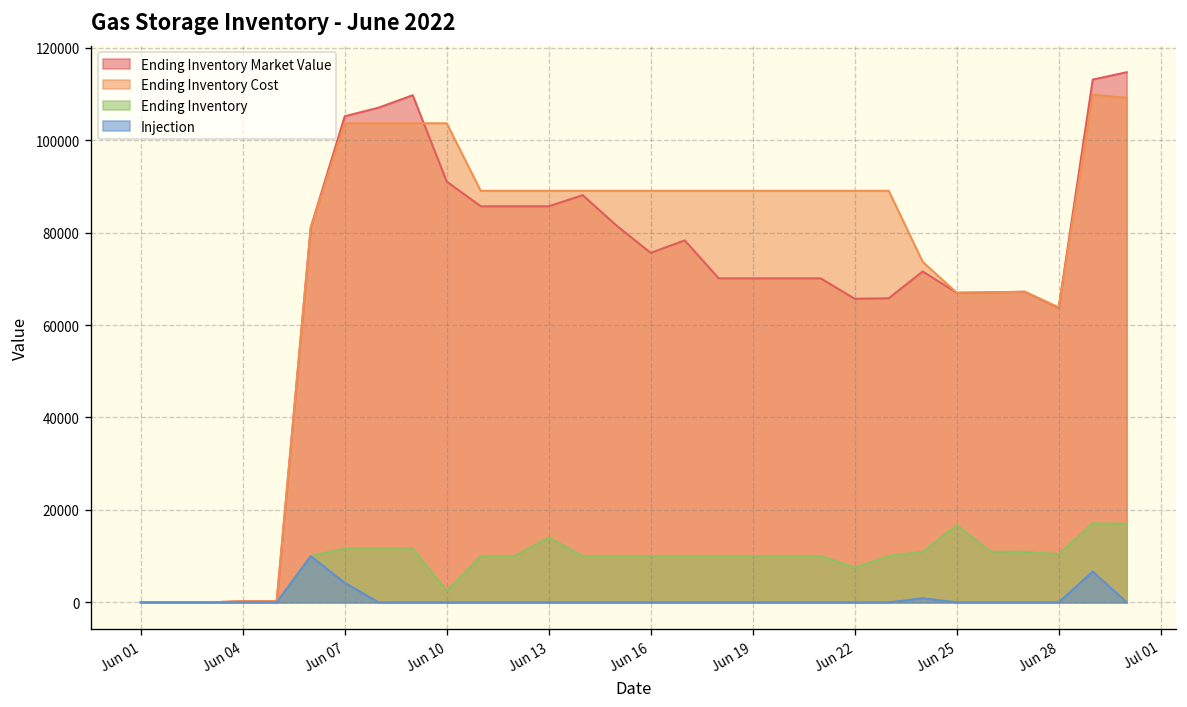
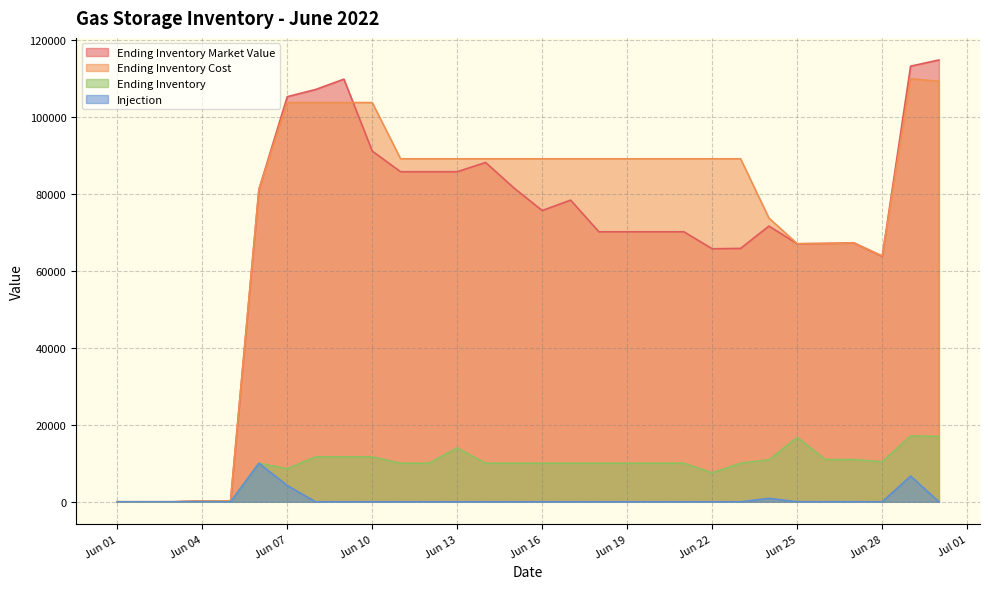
  {
    "Ending Inventory": {
-     "Jun 07": 12000,
-     "Jun 10": 2000,
+     "Jun 07": 9000,
+     "Jun 10": 12000,
      "Jun 13": 14000,
      "Jun 16": 10000,
      "Jun 19": 10000,
      "Jun 22": 8000,
      "Jun 25": 17000,
      "Jun 28": 10000
    },
    "Injection": {
      "Jun 07": 4000,
      "Jun 10": 0,
      "Jun 13": 0,
      "Jun 16": 0,
      "Jun 19": 0,
      "Jun 22": 0,
      "Jun 25": 0,
      "Jun 28": 0
    }
  }
